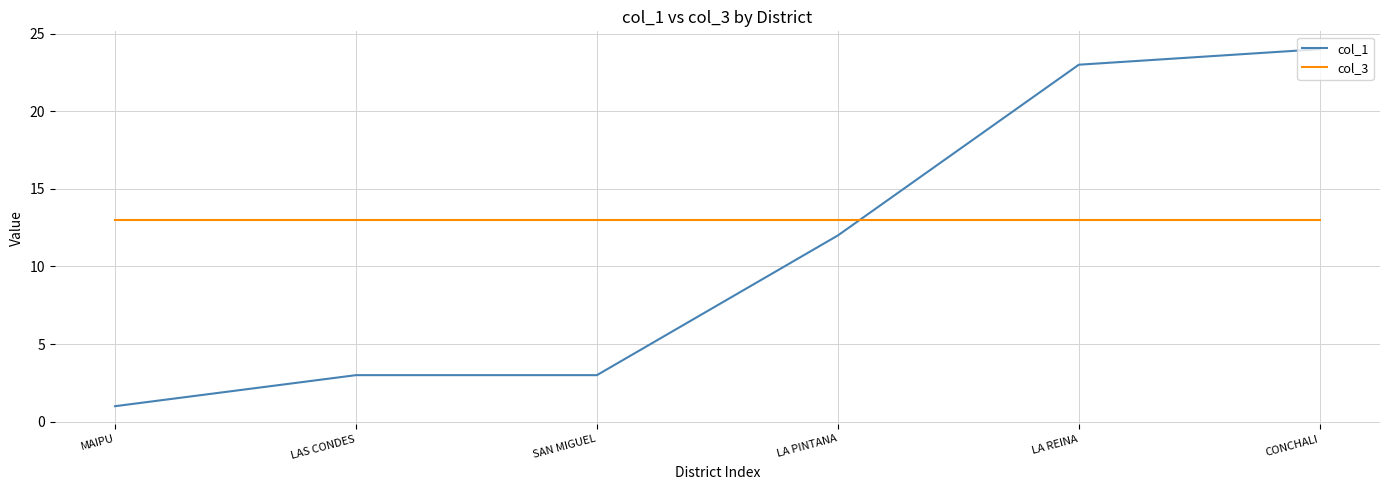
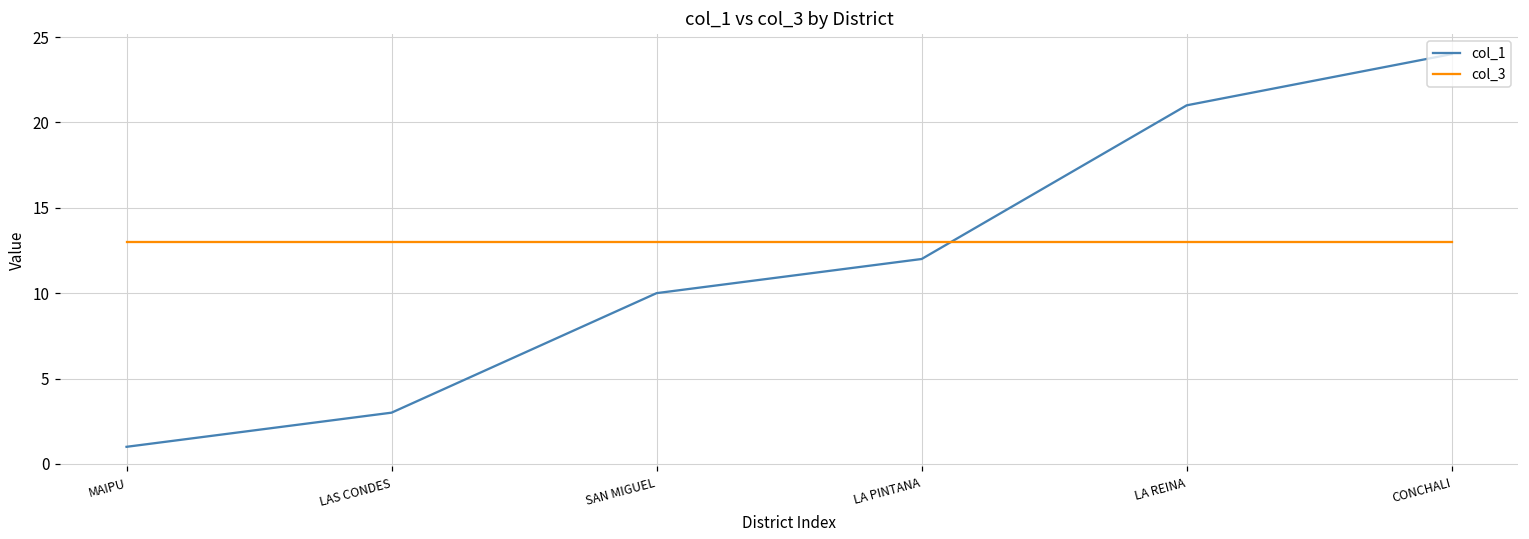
  {
    "col_1": {
      "MAIPU": 1,
      "LAS CONDES": 3,
-     "SAN MIGUEL": 3,
+     "SAN MIGUEL": 10,
      "LA PINTANA": 12,
-     "LA REINA": 23
+     "LA REINA": 21
    },
    "col_3": {
      "MAIPU": 13,
      "LAS CONDES": 13,
      "SAN MIGUEL": 13,
      "LA PINTANA": 13,
      "LA REINA": 13,
      "CONCHALI": 13
    }
  }
